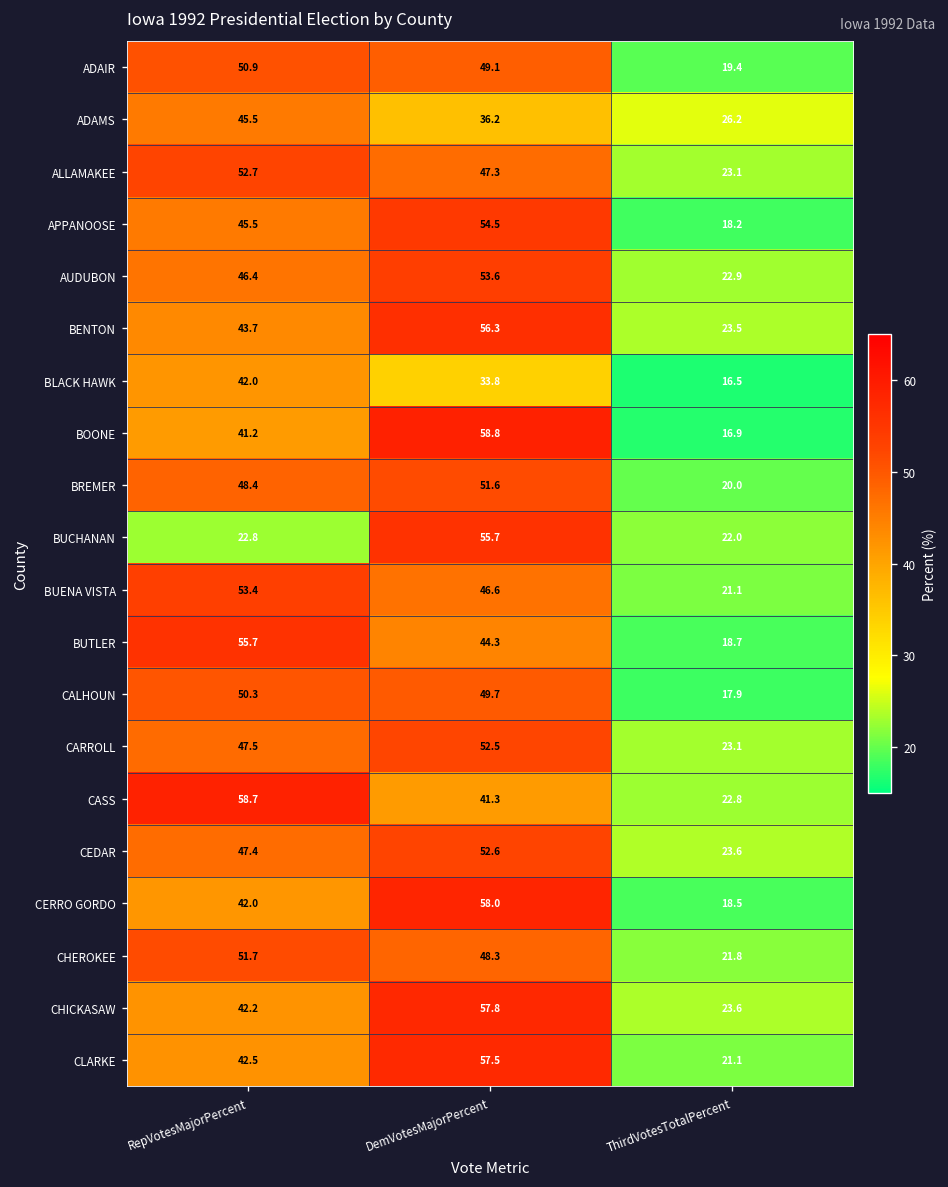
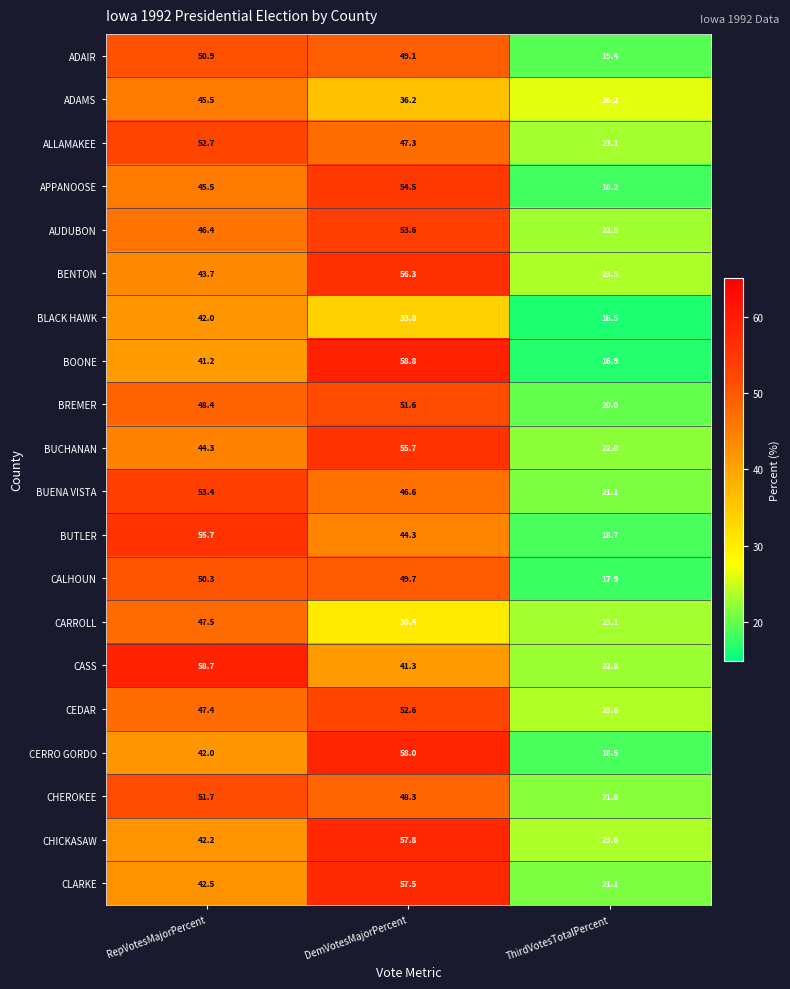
  {
    "ADAIR": {
      "RepVotesMajorPercent": 50.9,
      "DemVotesMajorPercent": 49.1,
      "ThirdVotesTotalPercent": 19.4
    },
    "ADAMS": {
      "RepVotesMajorPercent": 45.5,
      "DemVotesMajorPercent": 36.2,
      "ThirdVotesTotalPercent": 26.2
    },
    "ALLAMAKEE": {
      "RepVotesMajorPercent": 52.7,
      "DemVotesMajorPercent": 47.3,
      "ThirdVotesTotalPercent": 23.1
    },
    "APPANOOSE": {
      "RepVotesMajorPercent": 45.5,
      "DemVotesMajorPercent": 54.5,
      "ThirdVotesTotalPercent": 18.2
    },
    "AUDUBON": {
      "RepVotesMajorPercent": 46.4,
      "DemVotesMajorPercent": 53.6,
      "ThirdVotesTotalPercent": 22.9
    },
    "BENTON": {
      "RepVotesMajorPercent": 43.7,
      "DemVotesMajorPercent": 56.3,
      "ThirdVotesTotalPercent": 23.5
    },
    "BLACK HAWK": {
      "RepVotesMajorPercent": 42.0,
      "DemVotesMajorPercent": 33.8,
      "ThirdVotesTotalPercent": 16.5
    },
    "BOONE": {
      "RepVotesMajorPercent": 41.2,
      "DemVotesMajorPercent": 58.8,
      "ThirdVotesTotalPercent": 16.9
    },
    "BREMER": {
      "RepVotesMajorPercent": 48.4,
      "DemVotesMajorPercent": 51.6,
      "ThirdVotesTotalPercent": 20.0
    },
    "BUCHANAN": {
-     "RepVotesMajorPercent": 22.8,
+     "RepVotesMajorPercent": 44.3,
      "DemVotesMajorPercent": 55.7,
      "ThirdVotesTotalPercent": 22.0
    },
    "BUENA VISTA": {
      "RepVotesMajorPercent": 53.4,
      "DemVotesMajorPercent": 46.6,
      "ThirdVotesTotalPercent": 21.1
    },
    "BUTLER": {
      "RepVotesMajorPercent": 55.7,
      "DemVotesMajorPercent": 44.3,
      "ThirdVotesTotalPercent": 18.7
    },
    "CALHOUN": {
      "RepVotesMajorPercent": 50.3,
      "DemVotesMajorPercent": 49.7,
      "ThirdVotesTotalPercent": 17.9
    },
    "CARROLL": {
      "RepVotesMajorPercent": 47.5,
-     "DemVotesMajorPercent": 52.5,
+     "DemVotesMajorPercent": 30.4,
      "ThirdVotesTotalPercent": 23.1
    },
    "CASS": {
      "RepVotesMajorPercent": 58.7,
      "DemVotesMajorPercent": 41.3,
      "ThirdVotesTotalPercent": 22.8
    },
    "CEDAR": {
      "RepVotesMajorPercent": 47.4,
      "DemVotesMajorPercent": 52.6,
      "ThirdVotesTotalPercent": 23.6
    },
    "CERRO GORDO": {
      "RepVotesMajorPercent": 42.0,
      "DemVotesMajorPercent": 58.0,
      "ThirdVotesTotalPercent": 18.5
    },
    "CHEROKEE": {
      "RepVotesMajorPercent": 51.7,
      "DemVotesMajorPercent": 48.3,
      "ThirdVotesTotalPercent": 21.8
    },
    "CHICKASAW": {
      "RepVotesMajorPercent": 42.2,
      "DemVotesMajorPercent": 57.8,
      "ThirdVotesTotalPercent": 23.6
    },
    "CLARKE": {
      "RepVotesMajorPercent": 42.5,
      "DemVotesMajorPercent": 57.5,
      "ThirdVotesTotalPercent": 21.1
    }
  }
